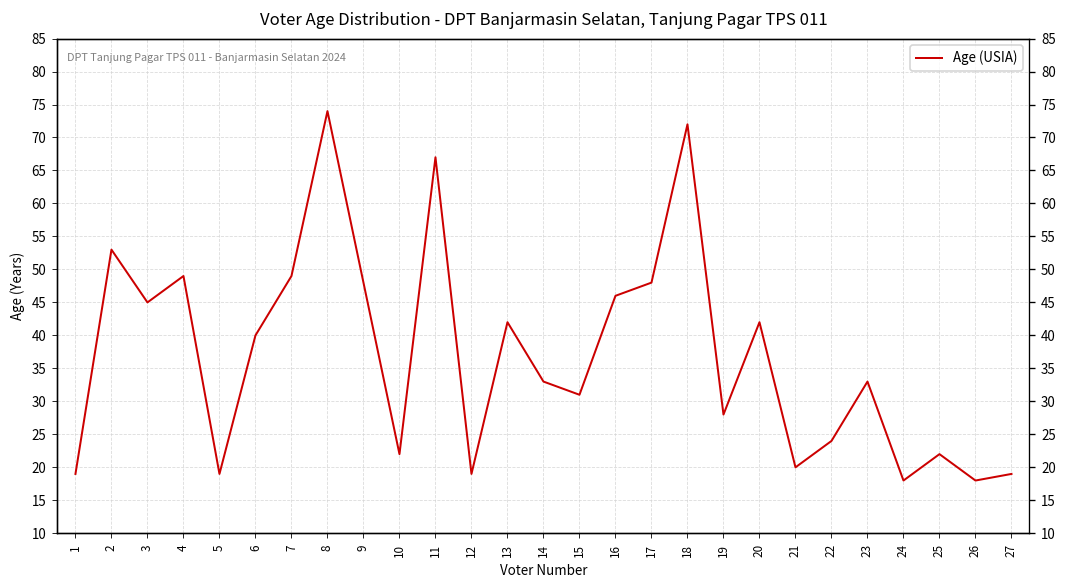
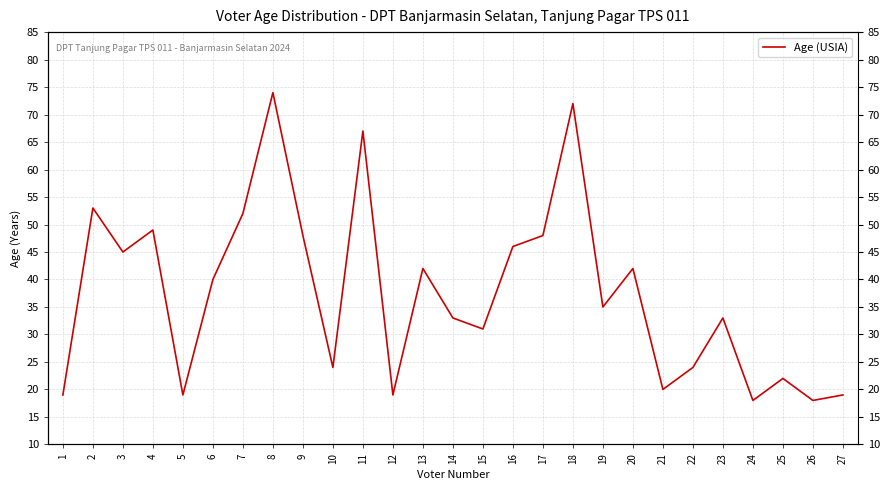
  {
    "1": 19,
    "2": 53,
    "3": 45,
    "4": 49,
    "5": 19,
    "6": 40,
-   "7": 49,
+   "7": 52,
    "8": 74,
    "9": 48,
-   "10": 22,
+   "10": 24,
    "11": 67,
    "12": 19,
    "13": 42,
    "14": 33,
    "15": 31,
    "16": 46,
    "17": 48,
    "18": 72,
-   "19": 28,
+   "19": 35,
    "20": 42,
    "21": 20,
    "22": 24,
    "23": 33,
    "24": 18,
    "25": 22,
    "26": 18,
    "27": 19
  }
